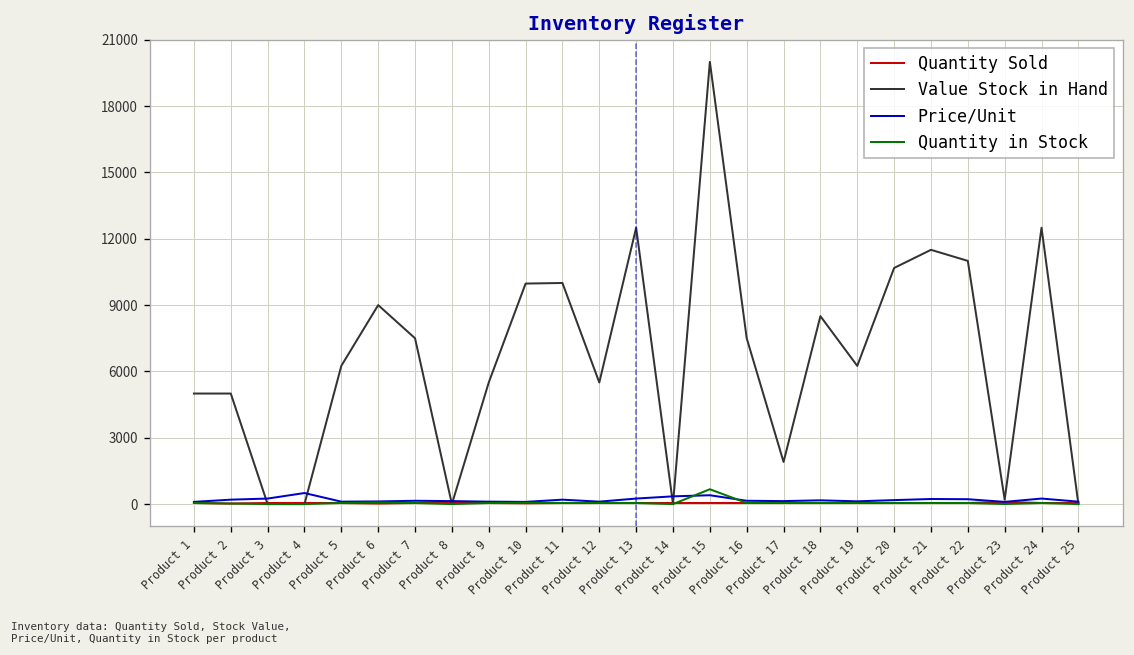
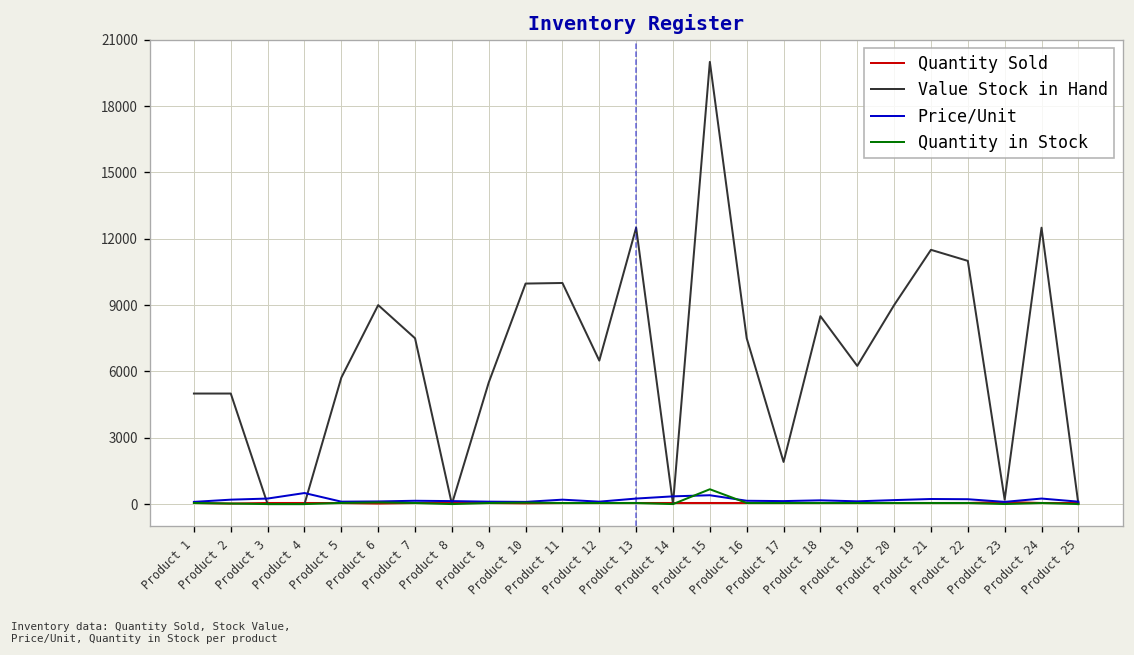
  {
    "Quantity Sold": {
      "Product 15": 100
    },
    "Value Stock in Hand": {
      "Product 1": 5000,
      "Product 2": 5000,
-     "Product 5": 6300,
+     "Product 5": 5700,
      "Product 6": 9000,
      "Product 7": 7500,
      "Product 9": 5500,
      "Product 10": 10000,
      "Product 11": 10000,
-     "Product 12": 5500,
+     "Product 12": 6500,
      "Product 13": 12500,
      "Product 15": 20000,
      "Product 16": 7500,
      "Product 17": 1900,
      "Product 18": 8500,
      "Product 19": 6300,
-     "Product 20": 10700,
+     "Product 20": 9000,
      "Product 21": 11500,
      "Product 22": 11000,
      "Product 24": 12500
    },
    "Price/Unit": {
      "Product 2": 200,
      "Product 3": 300,
      "Product 4": 500,
      "Product 11": 200,
      "Product 13": 300,
      "Product 14": 400,
      "Product 15": 400,
      "Product 21": 200,
      "Product 22": 200,
      "Product 24": 300
    },
    "Quantity in Stock": {
      "Product 15": 700
    }
  }
